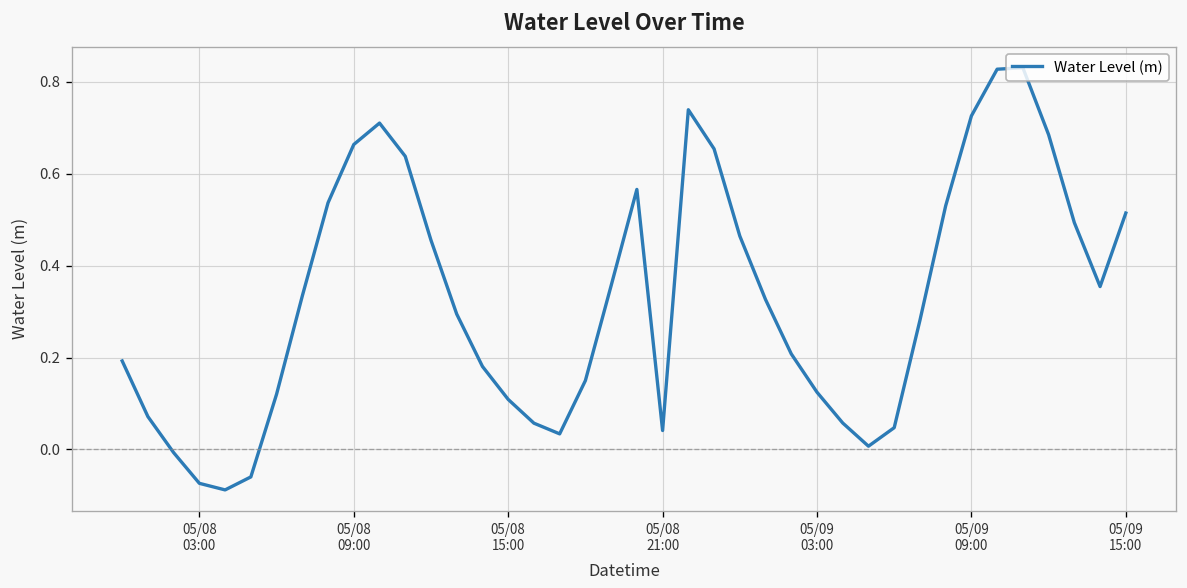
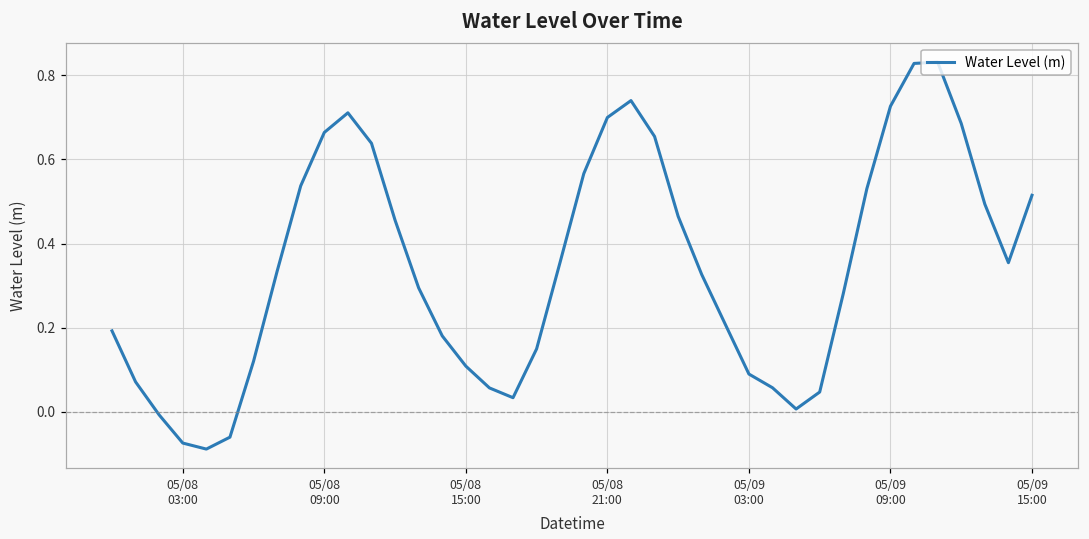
  {
    "05/08 03:00": -0.07,
    "05/08 09:00": 0.66,
    "05/08 15:00": 0.11,
-   "05/08 21:00": 0.04,
-   "05/09 03:00": 0.12,
+   "05/08 21:00": 0.70,
+   "05/09 03:00": 0.09,
    "05/09 09:00": 0.73,
    "05/09 15:00": 0.51
  }
